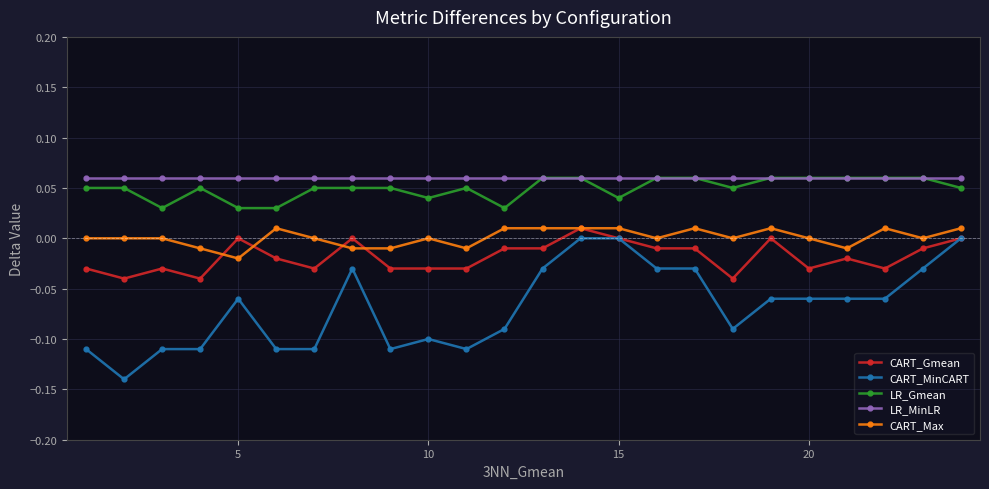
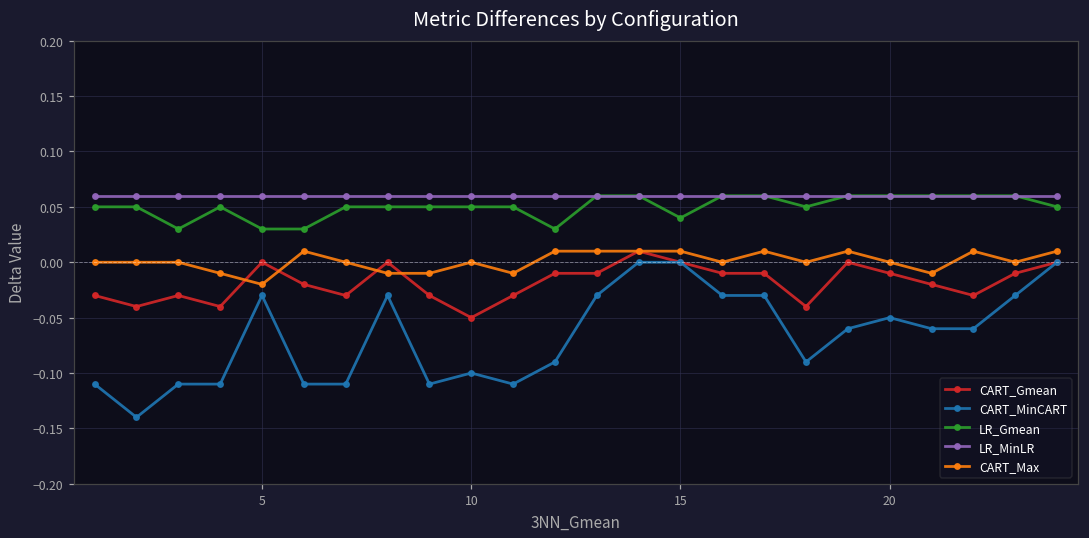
  {
    "CART_Gmean": {
      "5": 0.00,
-     "10": -0.03,
-     "20": -0.03
+     "10": -0.05,
+     "20": -0.01
    },
    "CART_MinCART": {
-     "5": -0.06,
+     "5": -0.03,
      "10": -0.10,
-     "20": -0.06
+     "20": -0.05
    },
    "LR_Gmean": {
      "5": 0.03,
-     "10": 0.04,
+     "10": 0.05,
      "15": 0.04
    },
    "LR_MinLR": {
      "5": 0.06,
      "10": 0.06,
      "15": 0.06
    },
    "CART_Max": {
      "5": -0.02,
      "10": 0.00,
      "15": 0.01,
      "20": 0.00
    }
  }
